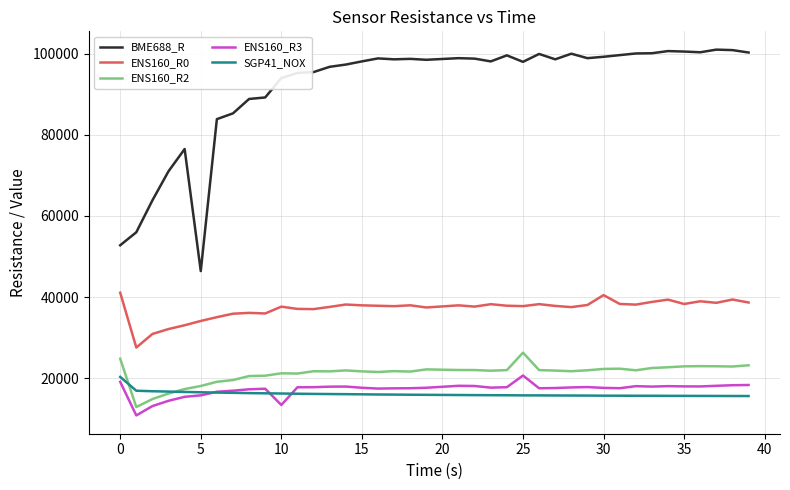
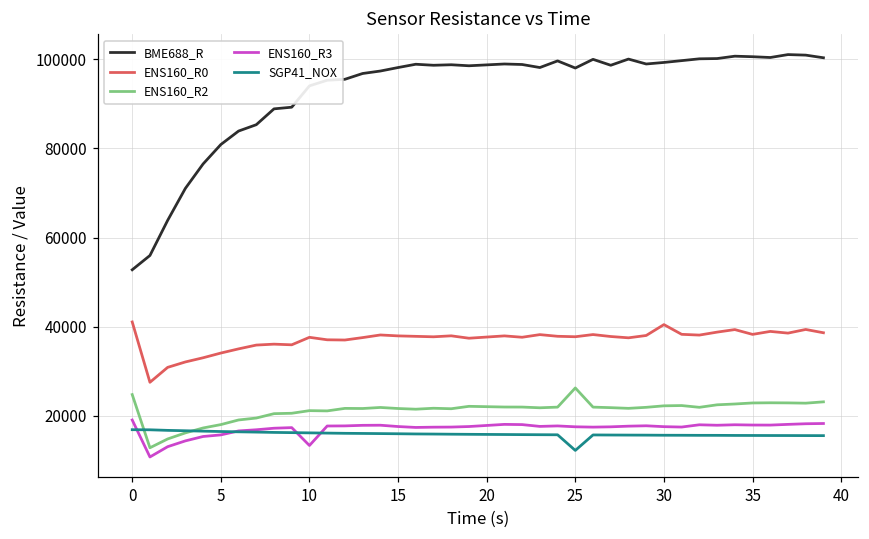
  {
    "BME688_R": {
      "0": 53000,
-     "5": 46000,
+     "5": 81000,
      "15": 98000,
      "25": 98000,
      "30": 99000,
      "35": 101000
    },
    "ENS160_R0": {
      "0": 41000,
      "5": 34000,
      "10": 38000,
      "15": 38000,
      "25": 38000,
      "30": 40000,
      "35": 38000
    },
    "ENS160_R2": {
      "0": 25000,
      "5": 18000,
      "10": 21000,
      "15": 22000,
      "25": 26000,
      "30": 22000,
      "35": 23000
    },
    "ENS160_R3": {
      "0": 19000,
      "5": 16000,
      "10": 13000,
      "15": 18000,
-     "25": 21000,
+     "25": 18000,
      "30": 18000,
      "35": 18000
    },
    "SGP41_NOX": {
-     "0": 20000,
+     "0": 17000,
      "5": 17000,
      "10": 16000,
      "15": 16000,
-     "25": 16000,
+     "25": 12000,
      "30": 16000,
      "35": 16000
    }
  }
